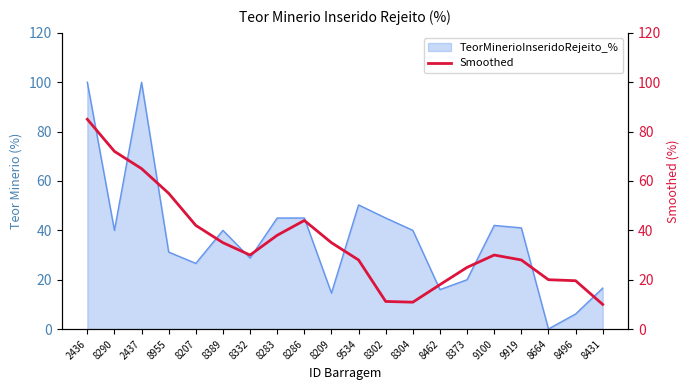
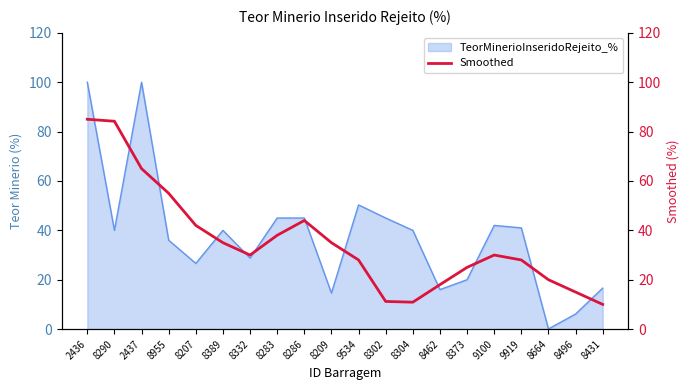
  {
    "TeorMinerioInseridoRejeito_%": {
      "2436": 100,
      "8290": 40,
      "2437": 100,
-     "8955": 31,
+     "8955": 36,
      "8207": 27,
      "8389": 40,
      "8332": 29,
      "8283": 45,
      "8286": 45,
      "8209": 15,
      "9534": 50,
      "8302": 45,
      "8304": 40,
      "8462": 16,
      "8373": 20,
      "9100": 42,
      "9919": 41,
      "8664": 0,
      "8496": 6,
      "8431": 17
    },
    "Smoothed": {
      "2436": 85,
-     "8290": 72,
+     "8290": 84,
      "2437": 65,
      "8955": 55,
      "8207": 42,
      "8389": 35,
      "8332": 30,
      "8283": 38,
      "8286": 44,
      "8209": 35,
      "9534": 28,
      "8302": 11,
      "8304": 11,
      "8462": 18,
      "8373": 25,
      "9100": 30,
      "9919": 28,
      "8664": 20,
-     "8496": 20,
+     "8496": 15,
      "8431": 10
    }
  }
